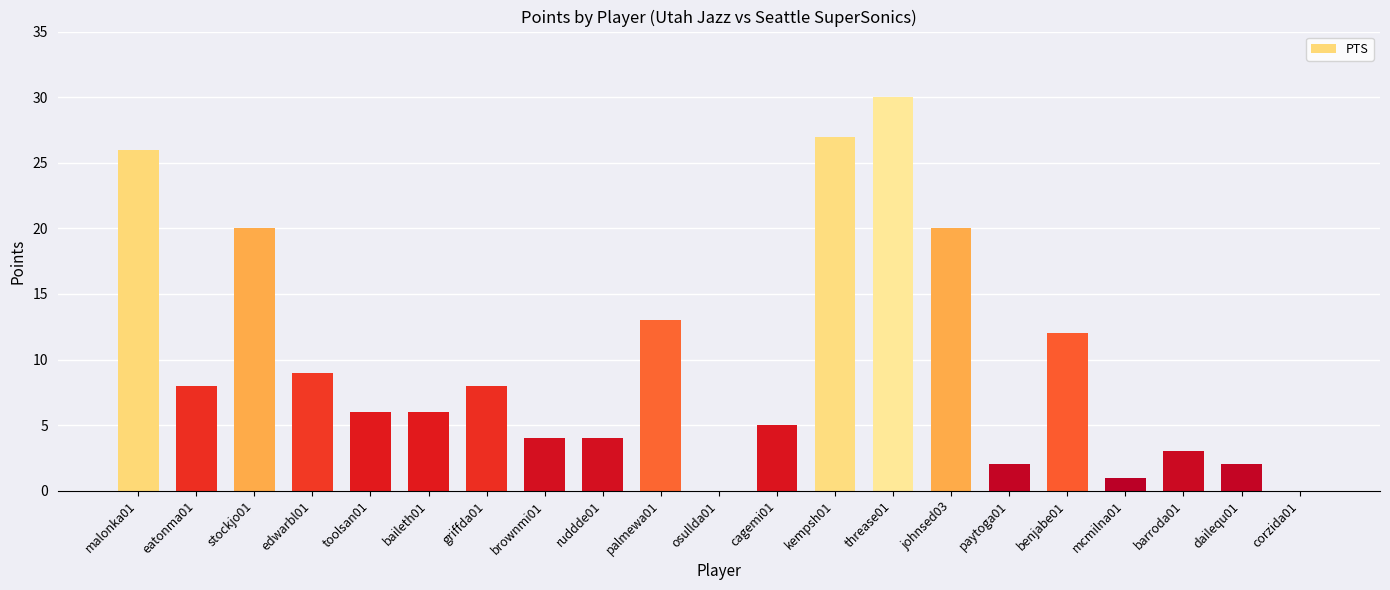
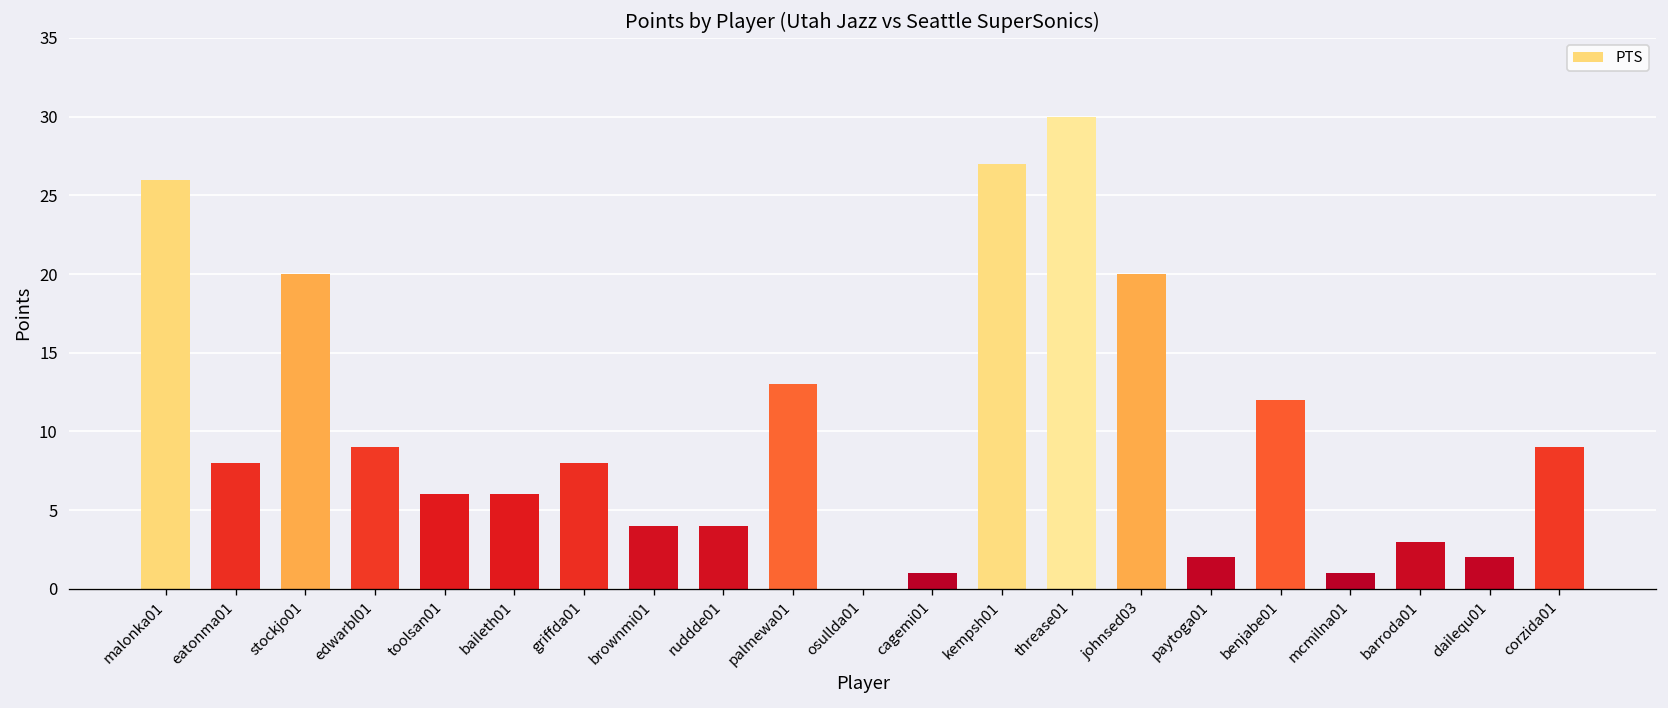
  {
    "malonka01": 26,
    "eatonma01": 8,
    "stockjo01": 20,
    "edwarbl01": 9,
    "toolsan01": 6,
    "baileth01": 6,
    "griffda01": 8,
    "brownmi01": 4,
    "ruddde01": 4,
    "palmewa01": 13,
    "osullda01": 0,
-   "cagemi01": 5,
+   "cagemi01": 1,
    "kempsh01": 27,
    "threase01": 30,
    "johnsed03": 20,
    "paytoga01": 2,
    "benjabe01": 12,
    "mcmilna01": 1,
    "barroda01": 3,
    "dailequ01": 2,
-   "corzida01": 0
+   "corzida01": 9
  }
